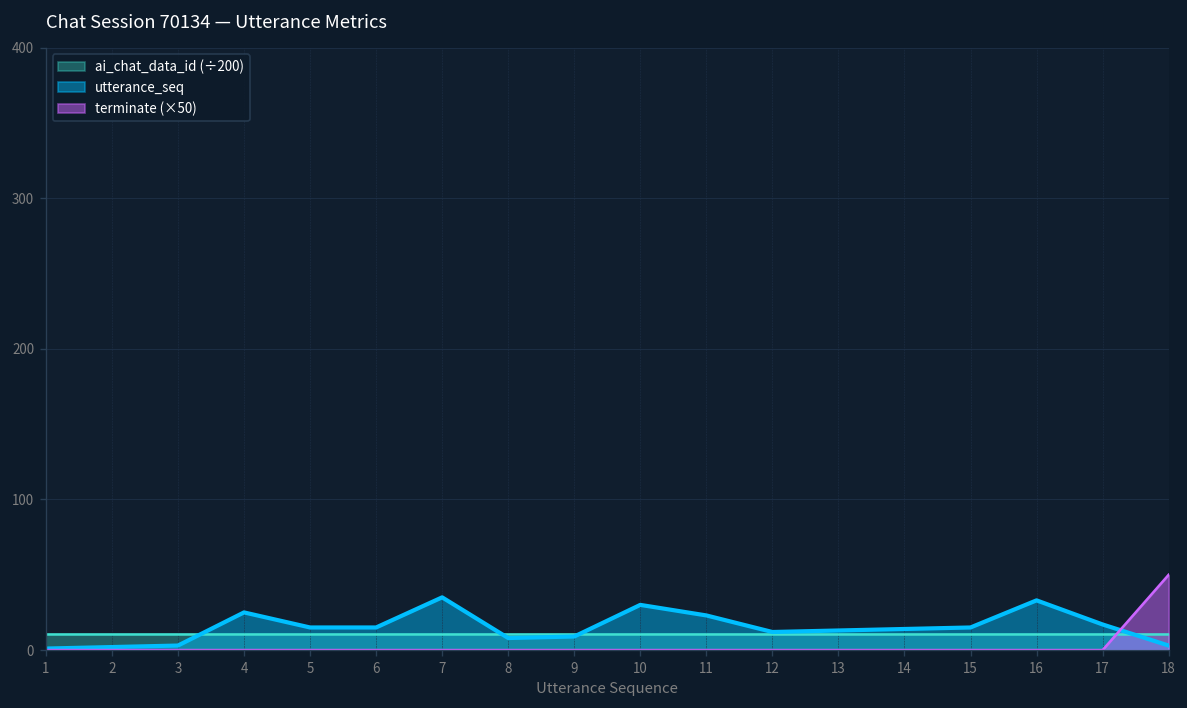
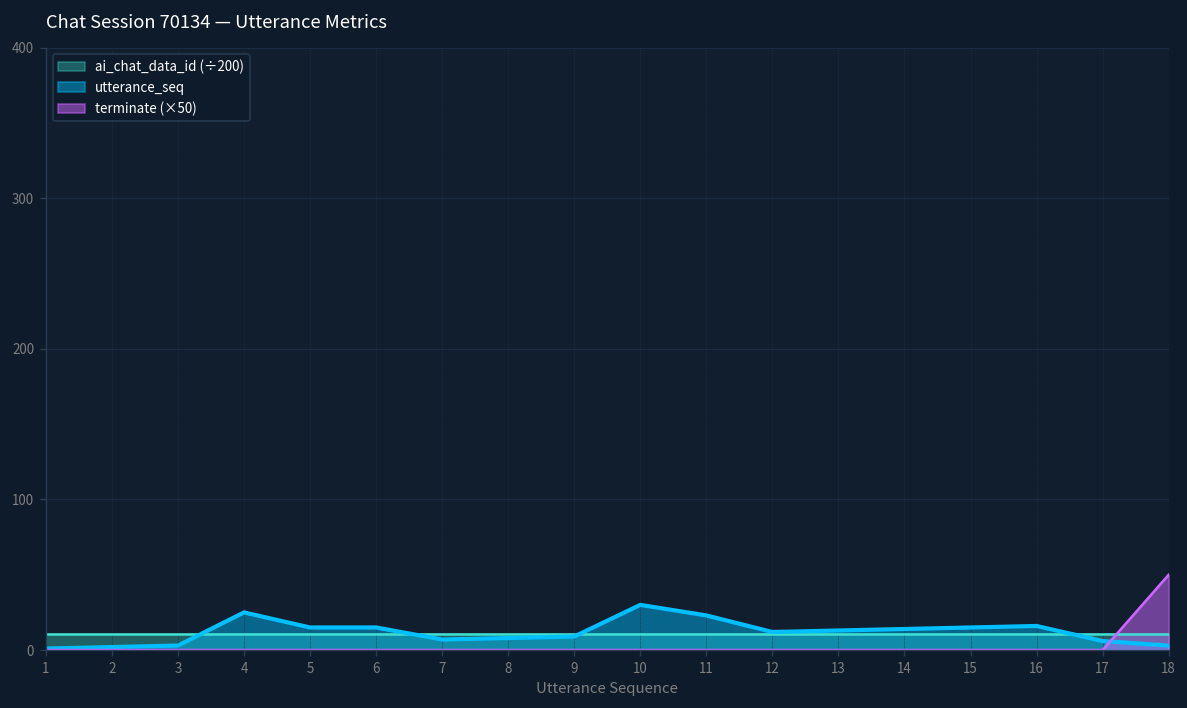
  {
    "ai_chat_data_id (÷200)": {
      "1": 11,
      "2": 11,
      "3": 11,
      "4": 11,
      "5": 11,
      "6": 11,
      "7": 11,
      "8": 11,
      "10": 11,
      "11": 11,
      "13": 11,
      "14": 11,
      "15": 11,
      "16": 11,
      "17": 11,
      "18": 11
    },
    "utterance_seq": {
      "3": 3,
      "4": 25,
      "5": 15,
      "6": 15,
-     "7": 35,
+     "7": 7,
      "8": 8,
      "10": 30,
      "11": 23,
      "13": 13,
      "14": 14,
      "15": 15,
-     "16": 33,
-     "17": 17,
+     "16": 16,
+     "17": 6,
      "18": 3
    },
    "terminate (×50)": {
      "3": 0,
      "4": 0,
      "5": 0,
      "6": 0,
      "7": 0,
      "8": 0,
      "9": 0,
      "10": 0,
      "11": 0,
      "12": 0,
      "13": 0,
      "14": 0,
      "15": 0,
      "16": 0,
      "17": 0,
      "18": 50
    }
  }
